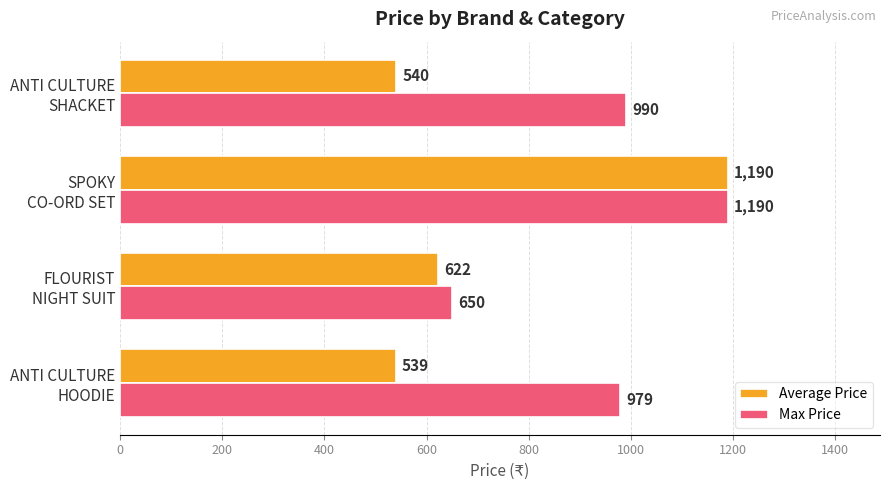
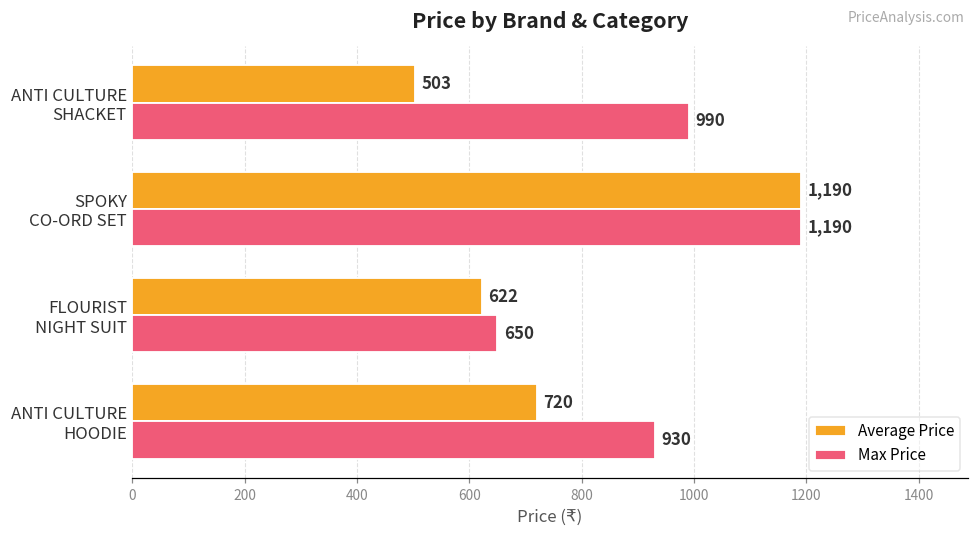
  {
    "Average Price": {
-     "ANTI CULTURE SHACKET": "540",
+     "ANTI CULTURE SHACKET": "503",
      "SPOKY CO-ORD SET": "1,190",
      "FLOURIST NIGHT SUIT": "622",
-     "ANTI CULTURE HOODIE": "539"
+     "ANTI CULTURE HOODIE": "720"
    },
    "Max Price": {
      "ANTI CULTURE SHACKET": "990",
      "SPOKY CO-ORD SET": "1,190",
      "FLOURIST NIGHT SUIT": "650",
-     "ANTI CULTURE HOODIE": "979"
+     "ANTI CULTURE HOODIE": "930"
    }
  }
